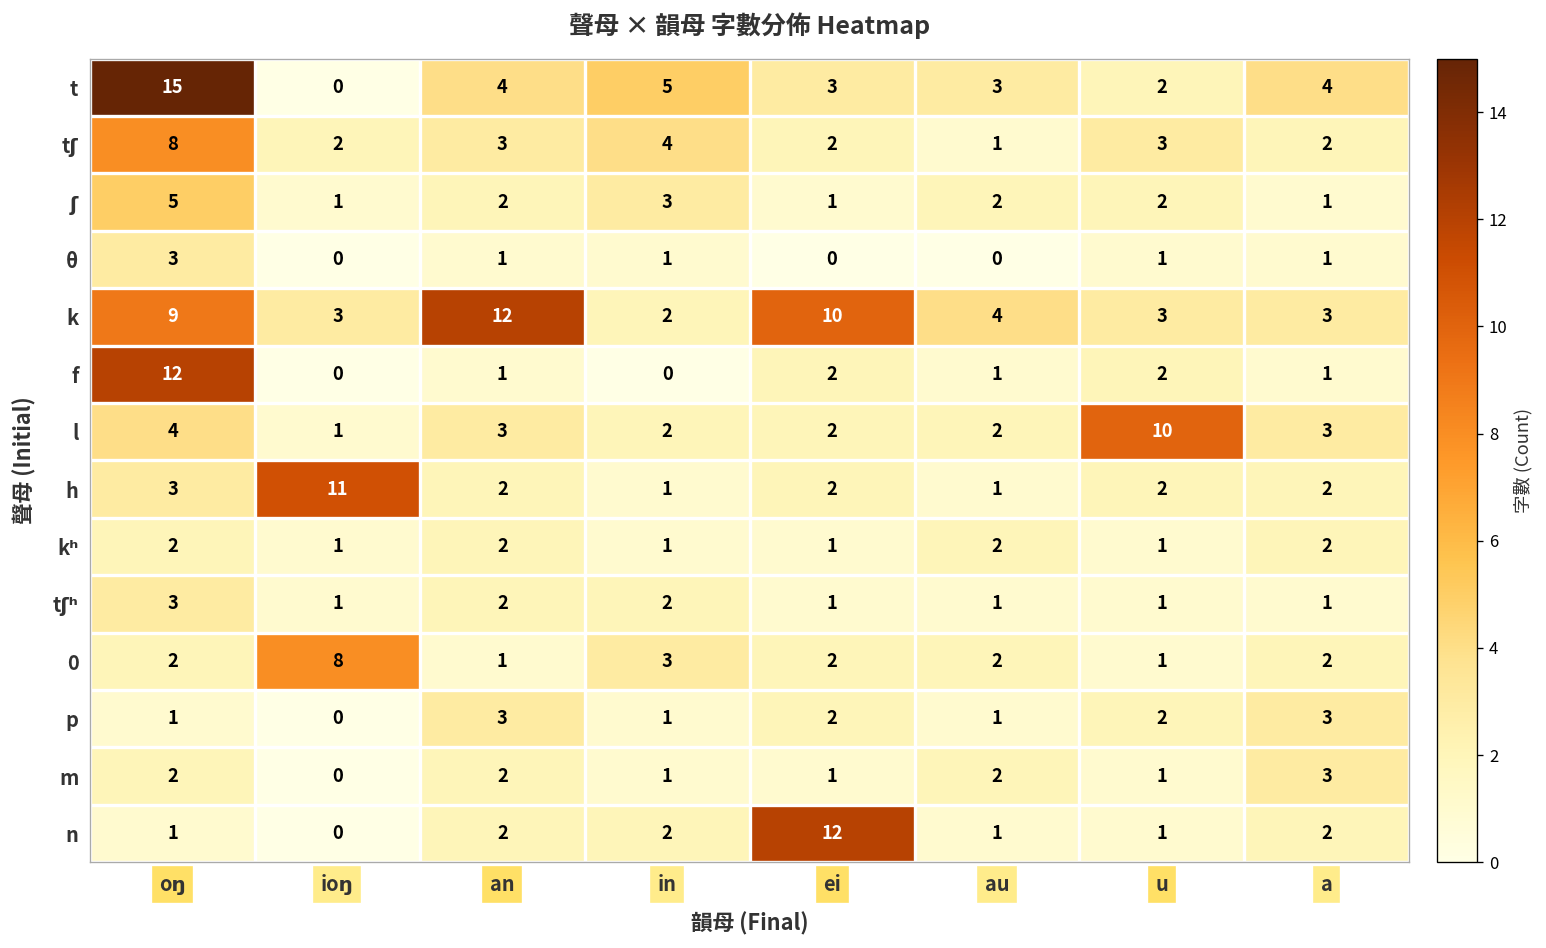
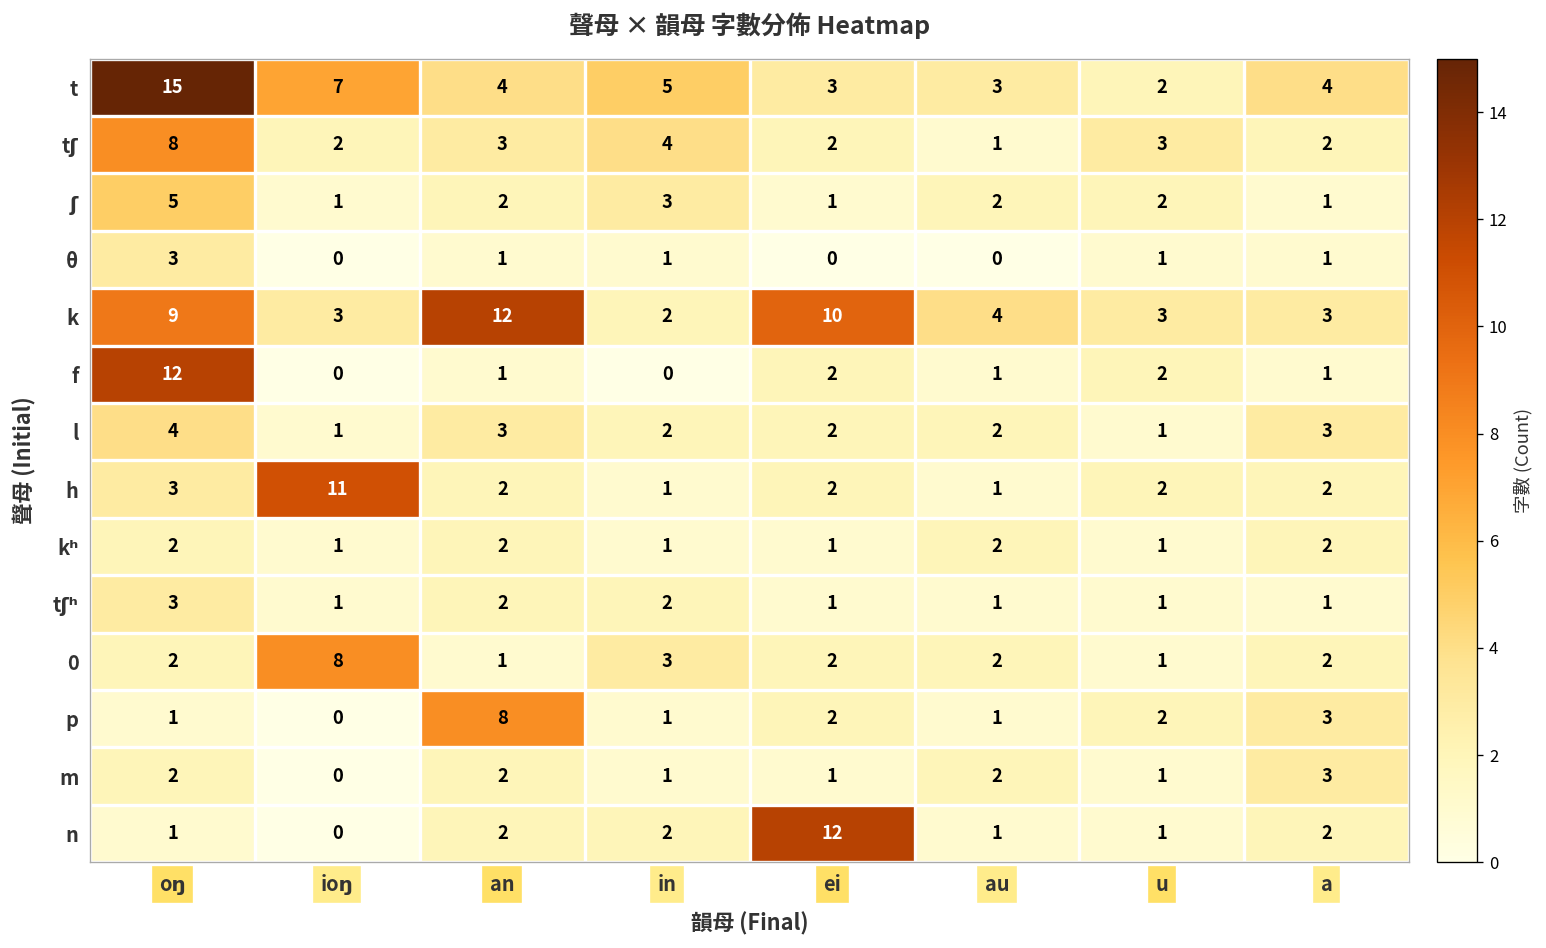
  {
    "t": {
      "oŋ": 15,
-     "ioŋ": 0,
+     "ioŋ": 7,
      "an": 4,
      "in": 5,
      "ei": 3,
      "au": 3,
      "u": 2,
      "a": 4
    },
    "tʃ": {
      "oŋ": 8,
      "ioŋ": 2,
      "an": 3,
      "in": 4,
      "ei": 2,
      "au": 1,
      "u": 3,
      "a": 2
    },
    "ʃ": {
      "oŋ": 5,
      "ioŋ": 1,
      "an": 2,
      "in": 3,
      "ei": 1,
      "au": 2,
      "u": 2,
      "a": 1
    },
    "θ": {
      "oŋ": 3,
      "ioŋ": 0,
      "an": 1,
      "in": 1,
      "ei": 0,
      "au": 0,
      "u": 1,
      "a": 1
    },
    "k": {
      "oŋ": 9,
      "ioŋ": 3,
      "an": 12,
      "in": 2,
      "ei": 10,
      "au": 4,
      "u": 3,
      "a": 3
    },
    "f": {
      "oŋ": 12,
      "ioŋ": 0,
      "an": 1,
      "in": 0,
      "ei": 2,
      "au": 1,
      "u": 2,
      "a": 1
    },
    "l": {
      "oŋ": 4,
      "ioŋ": 1,
      "an": 3,
      "in": 2,
      "ei": 2,
      "au": 2,
-     "u": 10,
+     "u": 1,
      "a": 3
    },
    "h": {
      "oŋ": 3,
      "ioŋ": 11,
      "an": 2,
      "in": 1,
      "ei": 2,
      "au": 1,
      "u": 2,
      "a": 2
    },
    "kʰ": {
      "oŋ": 2,
      "ioŋ": 1,
      "an": 2,
      "in": 1,
      "ei": 1,
      "au": 2,
      "u": 1,
      "a": 2
    },
    "tʃʰ": {
      "oŋ": 3,
      "ioŋ": 1,
      "an": 2,
      "in": 2,
      "ei": 1,
      "au": 1,
      "u": 1,
      "a": 1
    },
    "0": {
      "oŋ": 2,
      "ioŋ": 8,
      "an": 1,
      "in": 3,
      "ei": 2,
      "au": 2,
      "u": 1,
      "a": 2
    },
    "p": {
      "oŋ": 1,
      "ioŋ": 0,
-     "an": 3,
+     "an": 8,
      "in": 1,
      "ei": 2,
      "au": 1,
      "u": 2,
      "a": 3
    },
    "m": {
      "oŋ": 2,
      "ioŋ": 0,
      "an": 2,
      "in": 1,
      "ei": 1,
      "au": 2,
      "u": 1,
      "a": 3
    },
    "n": {
      "oŋ": 1,
      "ioŋ": 0,
      "an": 2,
      "in": 2,
      "ei": 12,
      "au": 1,
      "u": 1,
      "a": 2
    }
  }
